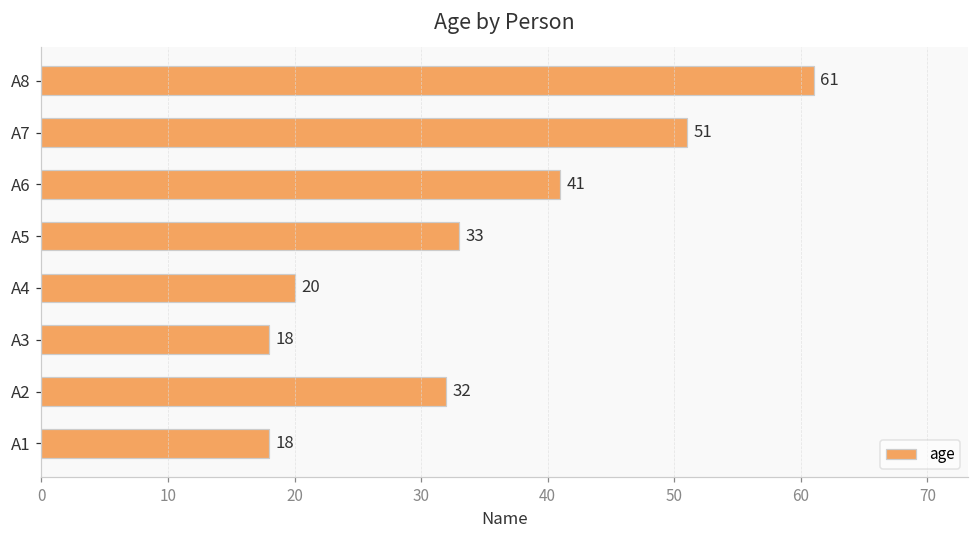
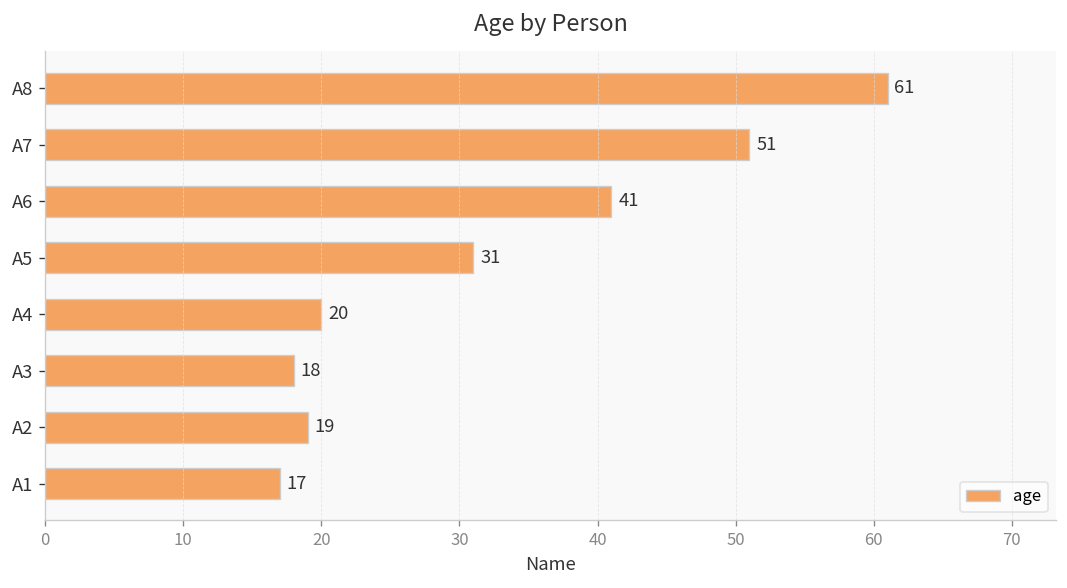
  {
    "A8": 61,
    "A7": 51,
    "A6": 41,
-   "A5": 33,
+   "A5": 31,
    "A4": 20,
    "A3": 18,
-   "A2": 32,
-   "A1": 18
+   "A2": 19,
+   "A1": 17
  }
